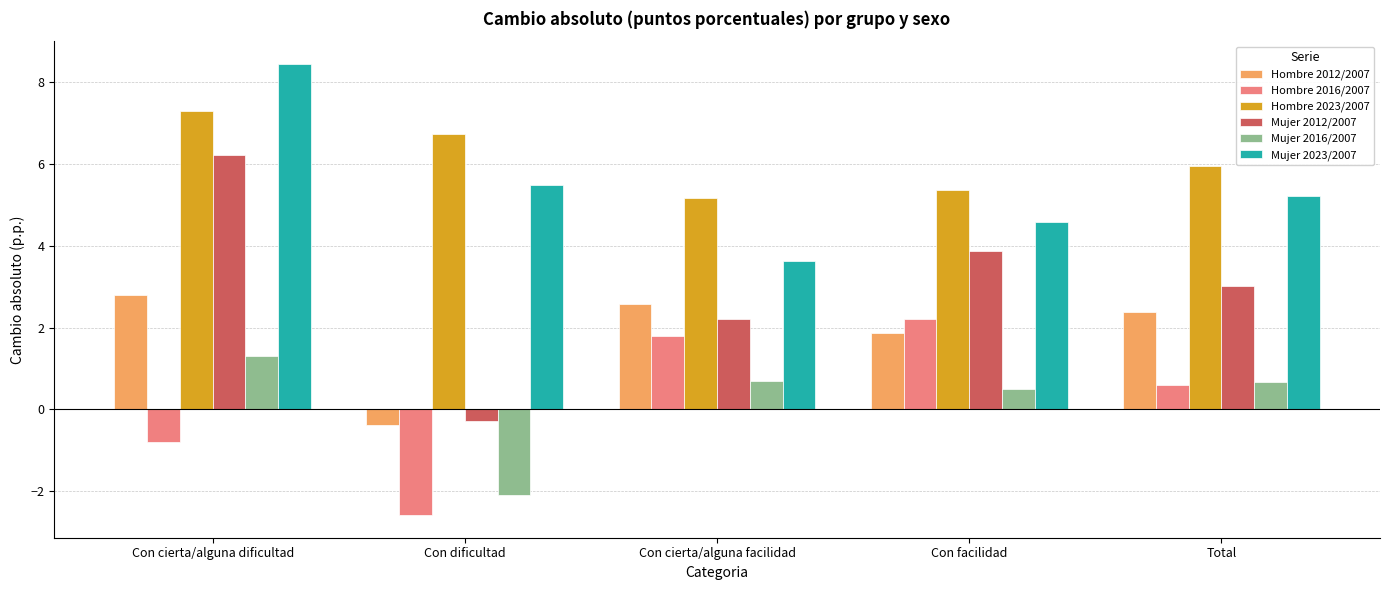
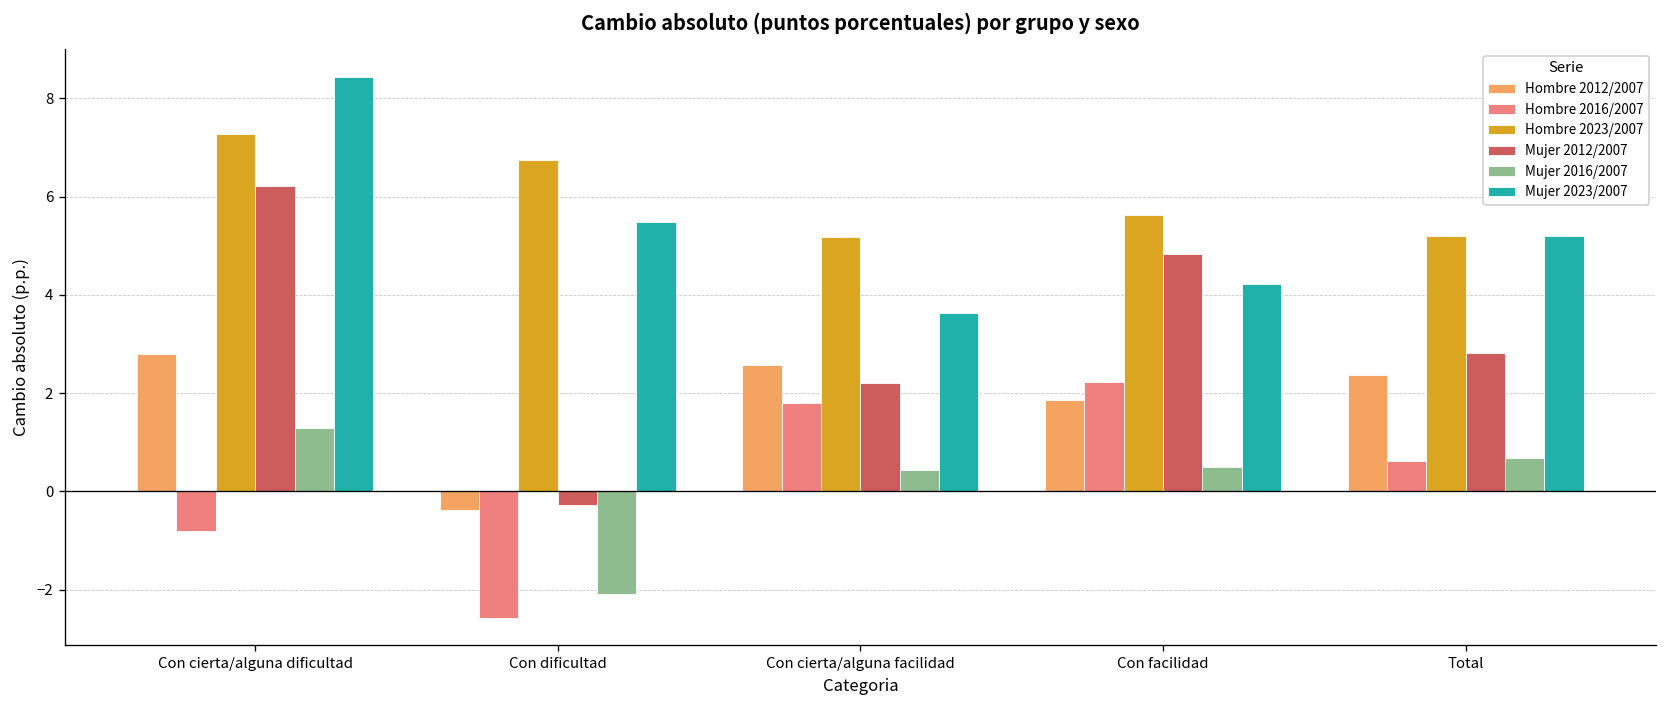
  {
    "Hombre 2023/2007": {
      "Con cierta/alguna dificultad": 7.3,
      "Con dificultad": 6.7,
      "Con cierta/alguna facilidad": 5.2,
-     "Con facilidad": 5.4,
-     "Total": 5.9
+     "Con facilidad": 5.6,
+     "Total": 5.2
    },
    "Mujer 2012/2007": {
      "Con cierta/alguna dificultad": 6.2,
      "Con dificultad": -0.3,
      "Con cierta/alguna facilidad": 2.2,
-     "Con facilidad": 3.9,
-     "Total": 3.0
+     "Con facilidad": 4.8,
+     "Total": 2.8
    },
    "Mujer 2016/2007": {
      "Con cierta/alguna dificultad": 1.3,
      "Con dificultad": -2.1,
-     "Con cierta/alguna facilidad": 0.7,
+     "Con cierta/alguna facilidad": 0.4,
      "Con facilidad": 0.5,
      "Total": 0.7
    },
    "Mujer 2023/2007": {
      "Con cierta/alguna dificultad": 8.4,
      "Con dificultad": 5.5,
      "Con cierta/alguna facilidad": 3.6,
-     "Con facilidad": 4.6,
+     "Con facilidad": 4.2,
      "Total": 5.2
    }
  }
